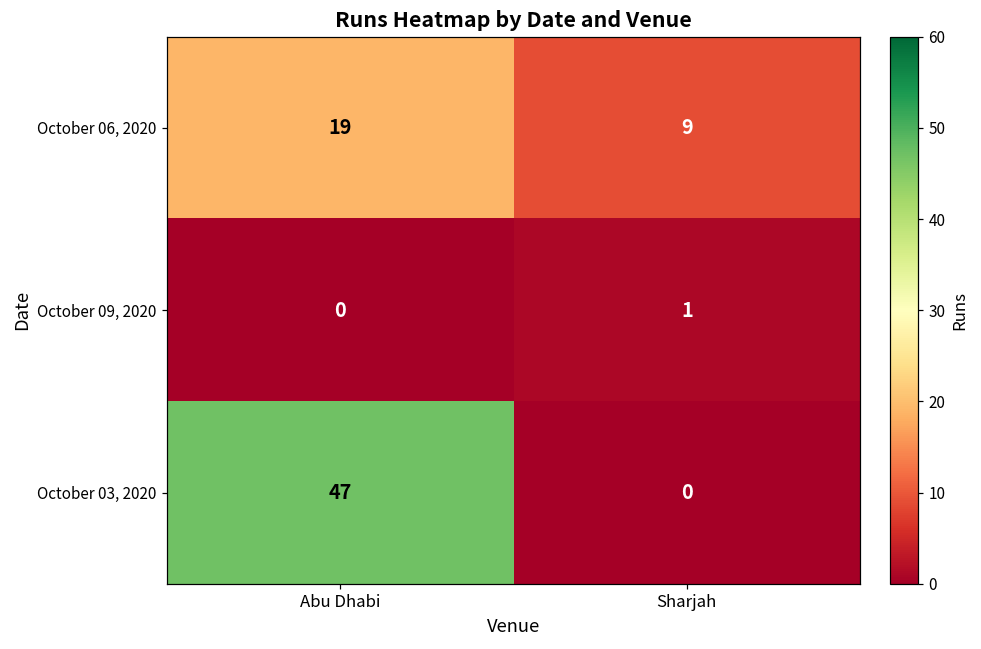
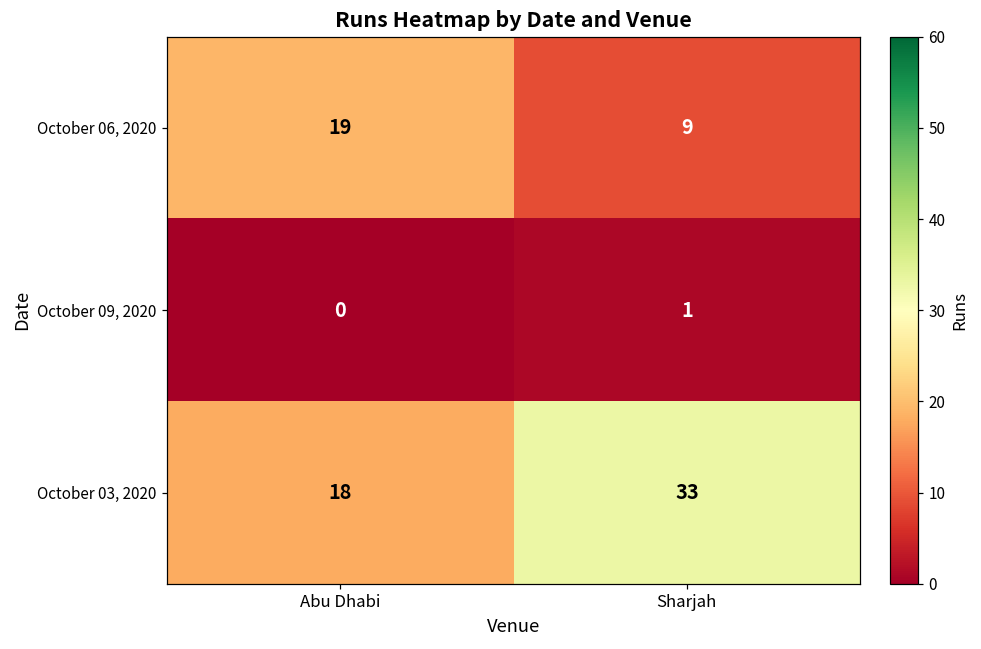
  {
    "October 06, 2020": {
      "Abu Dhabi": 19,
      "Sharjah": 9
    },
    "October 09, 2020": {
      "Abu Dhabi": 0,
      "Sharjah": 1
    },
    "October 03, 2020": {
-     "Abu Dhabi": 47,
-     "Sharjah": 0
+     "Abu Dhabi": 18,
+     "Sharjah": 33
    }
  }
